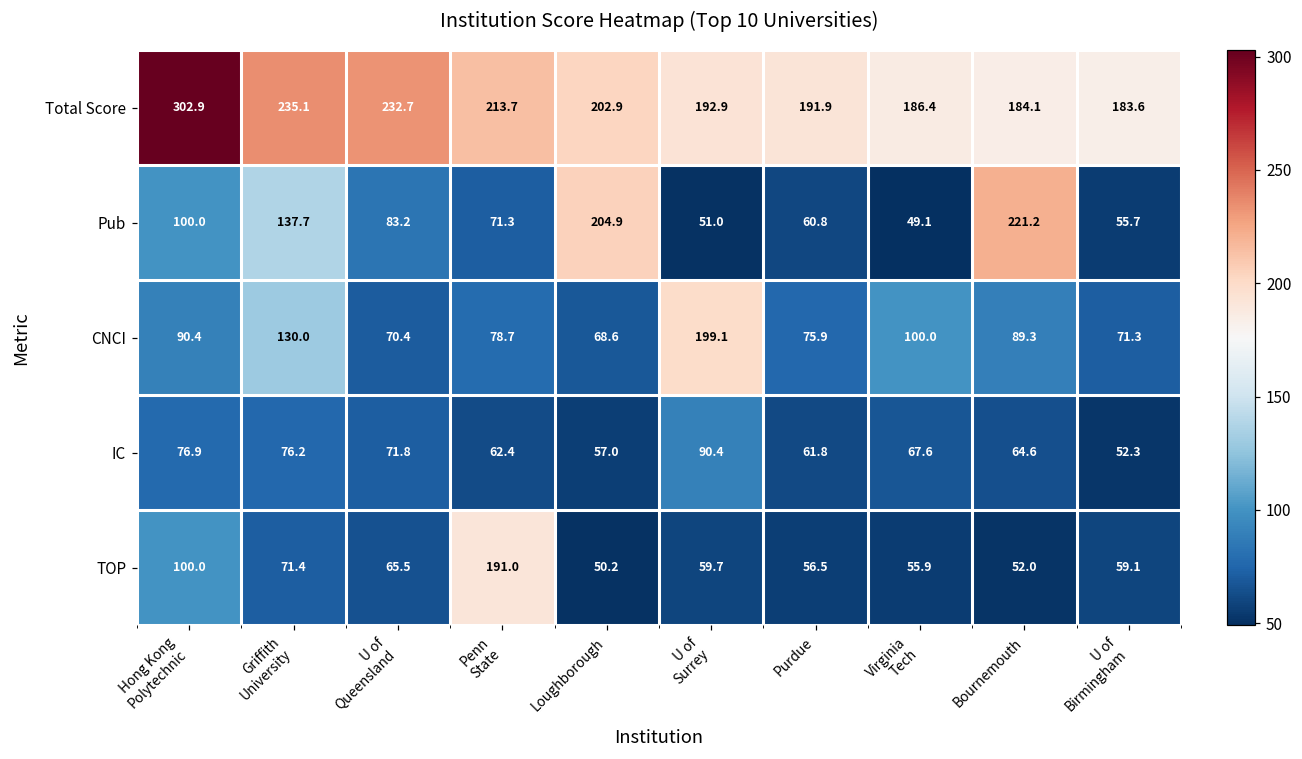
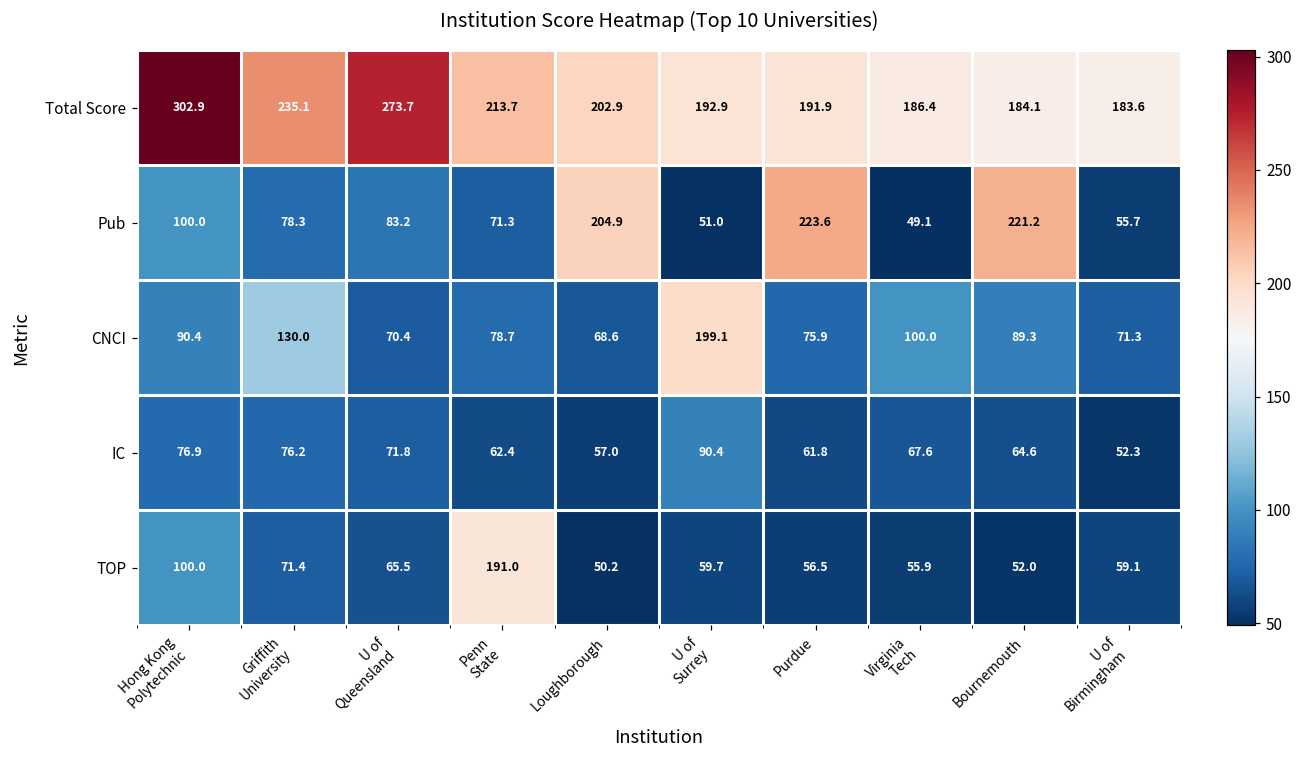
  {
    "Total Score": {
      "Hong Kong Polytechnic": 302.9,
      "Griffith University": 235.1,
-     "U of Queensland": 232.7,
+     "U of Queensland": 273.7,
      "Penn State": 213.7,
      "Loughborough": 202.9,
      "U of Surrey": 192.9,
      "Purdue": 191.9,
      "Virginia Tech": 186.4,
      "Bournemouth": 184.1,
      "U of Birmingham": 183.6
    },
    "Pub": {
      "Hong Kong Polytechnic": 100.0,
-     "Griffith University": 137.7,
+     "Griffith University": 78.3,
      "U of Queensland": 83.2,
      "Penn State": 71.3,
      "Loughborough": 204.9,
      "U of Surrey": 51.0,
-     "Purdue": 60.8,
+     "Purdue": 223.6,
      "Virginia Tech": 49.1,
      "Bournemouth": 221.2,
      "U of Birmingham": 55.7
    },
    "CNCI": {
      "Hong Kong Polytechnic": 90.4,
      "Griffith University": 130.0,
      "U of Queensland": 70.4,
      "Penn State": 78.7,
      "Loughborough": 68.6,
      "U of Surrey": 199.1,
      "Purdue": 75.9,
      "Virginia Tech": 100.0,
      "Bournemouth": 89.3,
      "U of Birmingham": 71.3
    },
    "IC": {
      "Hong Kong Polytechnic": 76.9,
      "Griffith University": 76.2,
      "U of Queensland": 71.8,
      "Penn State": 62.4,
      "Loughborough": 57.0,
      "U of Surrey": 90.4,
      "Purdue": 61.8,
      "Virginia Tech": 67.6,
      "Bournemouth": 64.6,
      "U of Birmingham": 52.3
    },
    "TOP": {
      "Hong Kong Polytechnic": 100.0,
      "Griffith University": 71.4,
      "U of Queensland": 65.5,
      "Penn State": 191.0,
      "Loughborough": 50.2,
      "U of Surrey": 59.7,
      "Purdue": 56.5,
      "Virginia Tech": 55.9,
      "Bournemouth": 52.0,
      "U of Birmingham": 59.1
    }
  }
